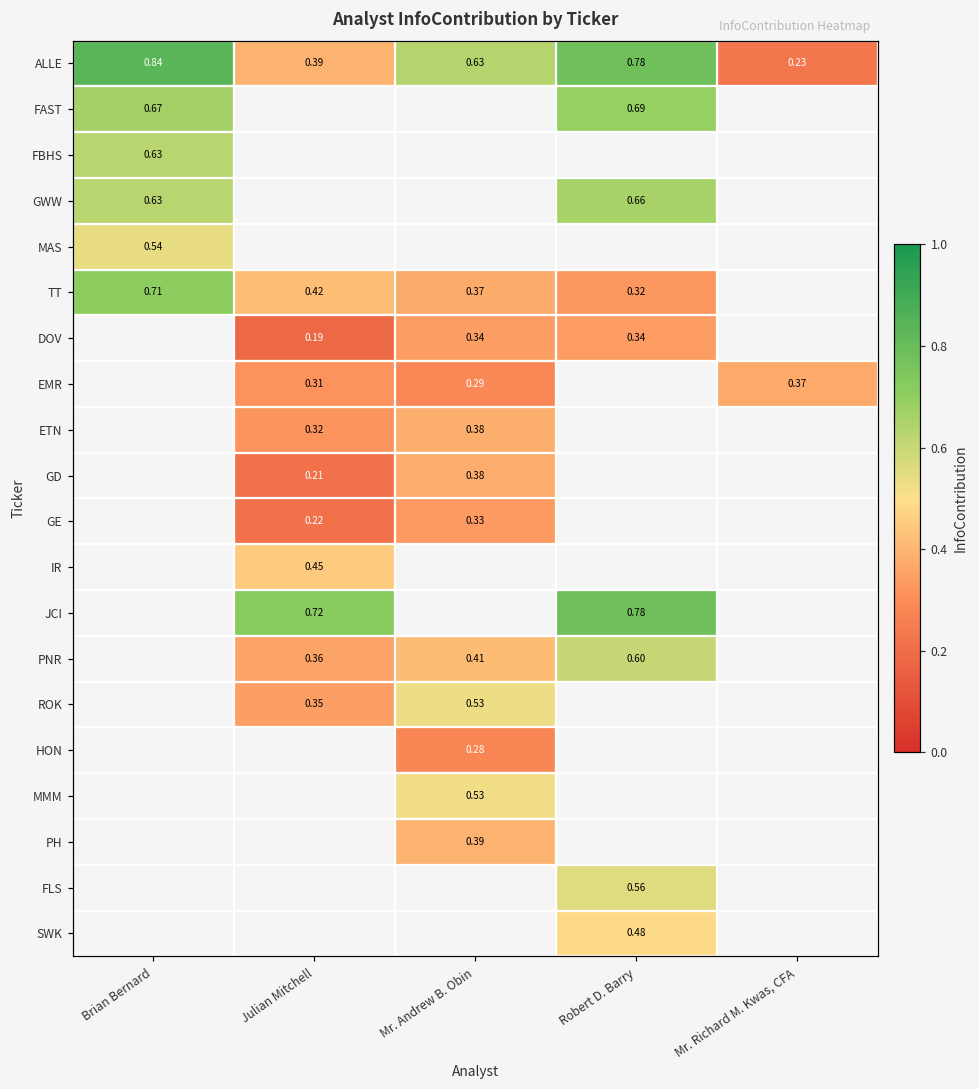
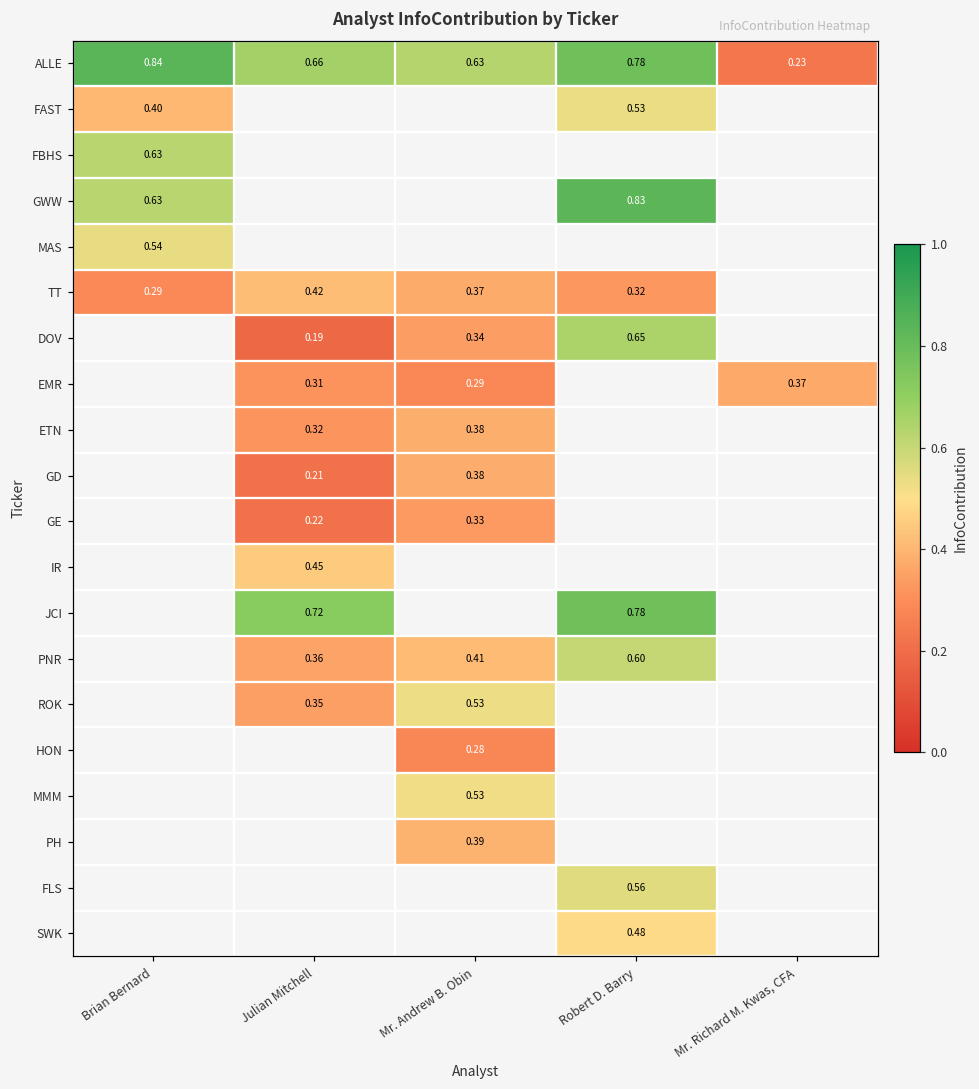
  {
    "ALLE": {
      "Brian Bernard": 0.84,
-     "Julian Mitchell": 0.39,
+     "Julian Mitchell": 0.66,
      "Mr. Andrew B. Obin": 0.63,
      "Robert D. Barry": 0.78,
      "Mr. Richard M. Kwas, CFA": 0.23
    },
    "FAST": {
-     "Brian Bernard": 0.67,
-     "Robert D. Barry": 0.69
+     "Brian Bernard": 0.40,
+     "Robert D. Barry": 0.53
    },
    "FBHS": {
      "Brian Bernard": 0.63
    },
    "GWW": {
      "Brian Bernard": 0.63,
-     "Robert D. Barry": 0.66
+     "Robert D. Barry": 0.83
    },
    "MAS": {
      "Brian Bernard": 0.54
    },
    "TT": {
-     "Brian Bernard": 0.71,
+     "Brian Bernard": 0.29,
      "Julian Mitchell": 0.42,
      "Mr. Andrew B. Obin": 0.37,
      "Robert D. Barry": 0.32
    },
    "DOV": {
      "Julian Mitchell": 0.19,
      "Mr. Andrew B. Obin": 0.34,
-     "Robert D. Barry": 0.34
+     "Robert D. Barry": 0.65
    },
    "EMR": {
      "Julian Mitchell": 0.31,
      "Mr. Andrew B. Obin": 0.29,
      "Mr. Richard M. Kwas, CFA": 0.37
    },
    "ETN": {
      "Julian Mitchell": 0.32,
      "Mr. Andrew B. Obin": 0.38
    },
    "GD": {
      "Julian Mitchell": 0.21,
      "Mr. Andrew B. Obin": 0.38
    },
    "GE": {
      "Julian Mitchell": 0.22,
      "Mr. Andrew B. Obin": 0.33
    },
    "IR": {
      "Julian Mitchell": 0.45
    },
    "JCI": {
      "Julian Mitchell": 0.72,
      "Robert D. Barry": 0.78
    },
    "PNR": {
      "Julian Mitchell": 0.36,
      "Mr. Andrew B. Obin": 0.41,
      "Robert D. Barry": 0.60
    },
    "ROK": {
      "Julian Mitchell": 0.35,
      "Mr. Andrew B. Obin": 0.53
    },
    "HON": {
      "Mr. Andrew B. Obin": 0.28
    },
    "MMM": {
      "Mr. Andrew B. Obin": 0.53
    },
    "PH": {
      "Mr. Andrew B. Obin": 0.39
    },
    "FLS": {
      "Robert D. Barry": 0.56
    },
    "SWK": {
      "Robert D. Barry": 0.48
    }
  }
